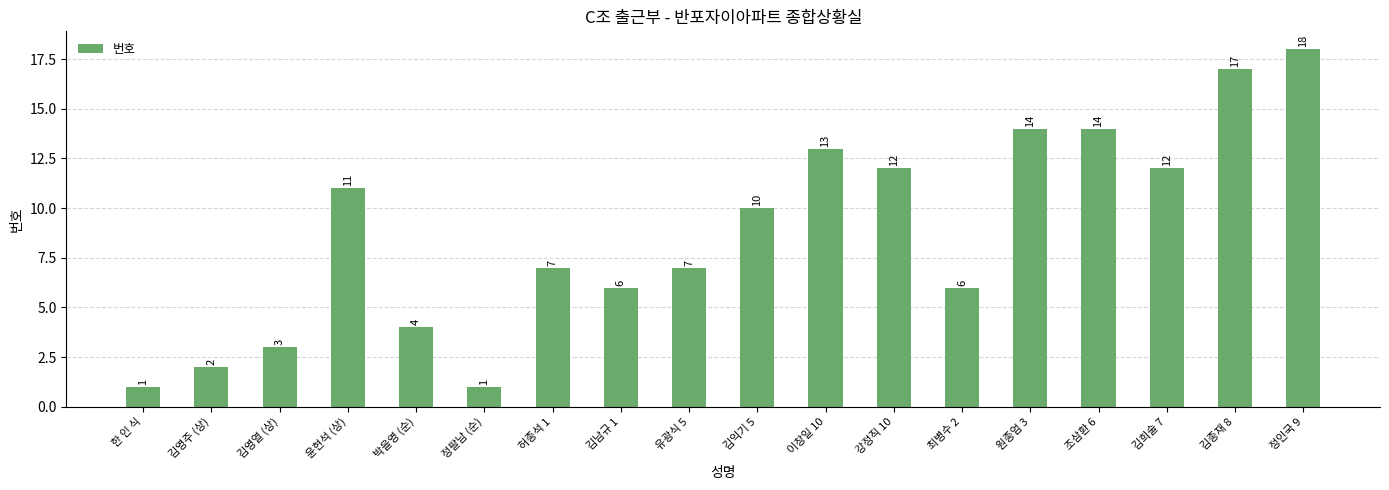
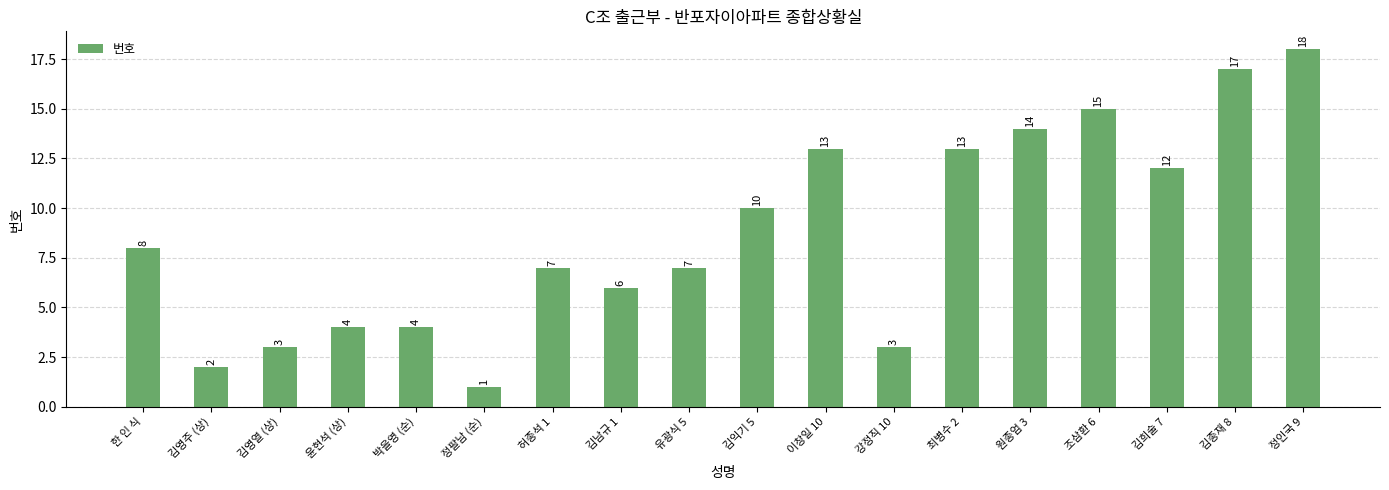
  {
-   "한 인 식": 1,
+   "한 인 식": 8,
    "김영주 (상)": 2,
    "김영열 (상)": 3,
-   "윤현석 (상)": 11,
+   "윤현석 (상)": 4,
    "박을영 (순)": 4,
    "정팔남 (순)": 1,
    "허종석 1": 7,
    "김남규 1": 6,
    "유광식 5": 7,
    "김익기 5": 10,
    "이창일 10": 13,
-   "강정직 10": 12,
-   "최병수 2": 6,
+   "강정직 10": 3,
+   "최병수 2": 13,
    "원종엄 3": 14,
-   "조삼환 6": 14,
+   "조삼환 6": 15,
    "김희술 7": 12,
    "김종재 8": 17,
    "정인국 9": 18
  }
